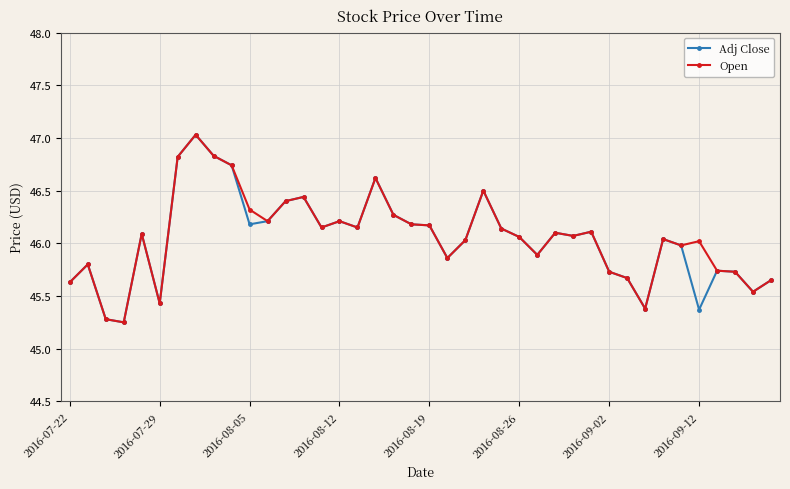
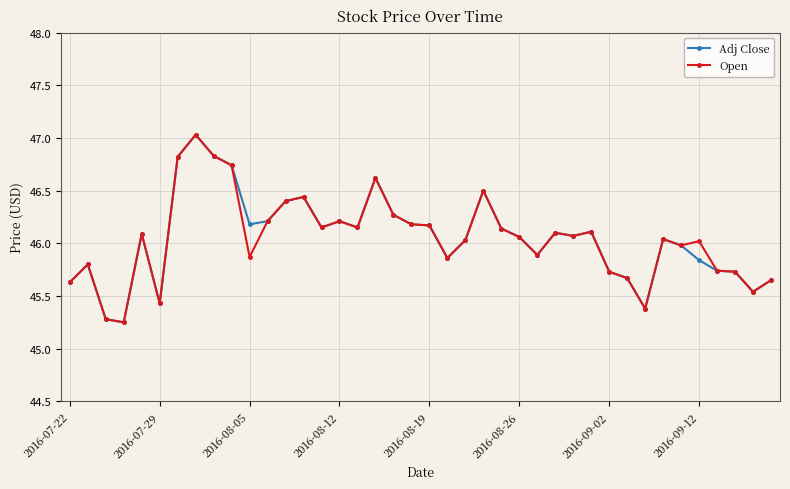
  {
    "Adj Close": {
      "2016-08-05": 46.18,
-     "2016-09-12": 45.37
+     "2016-09-12": 45.84
    },
    "Open": {
-     "2016-08-05": 46.32,
+     "2016-08-05": 45.87,
      "2016-09-12": 46.02
    }
  }
